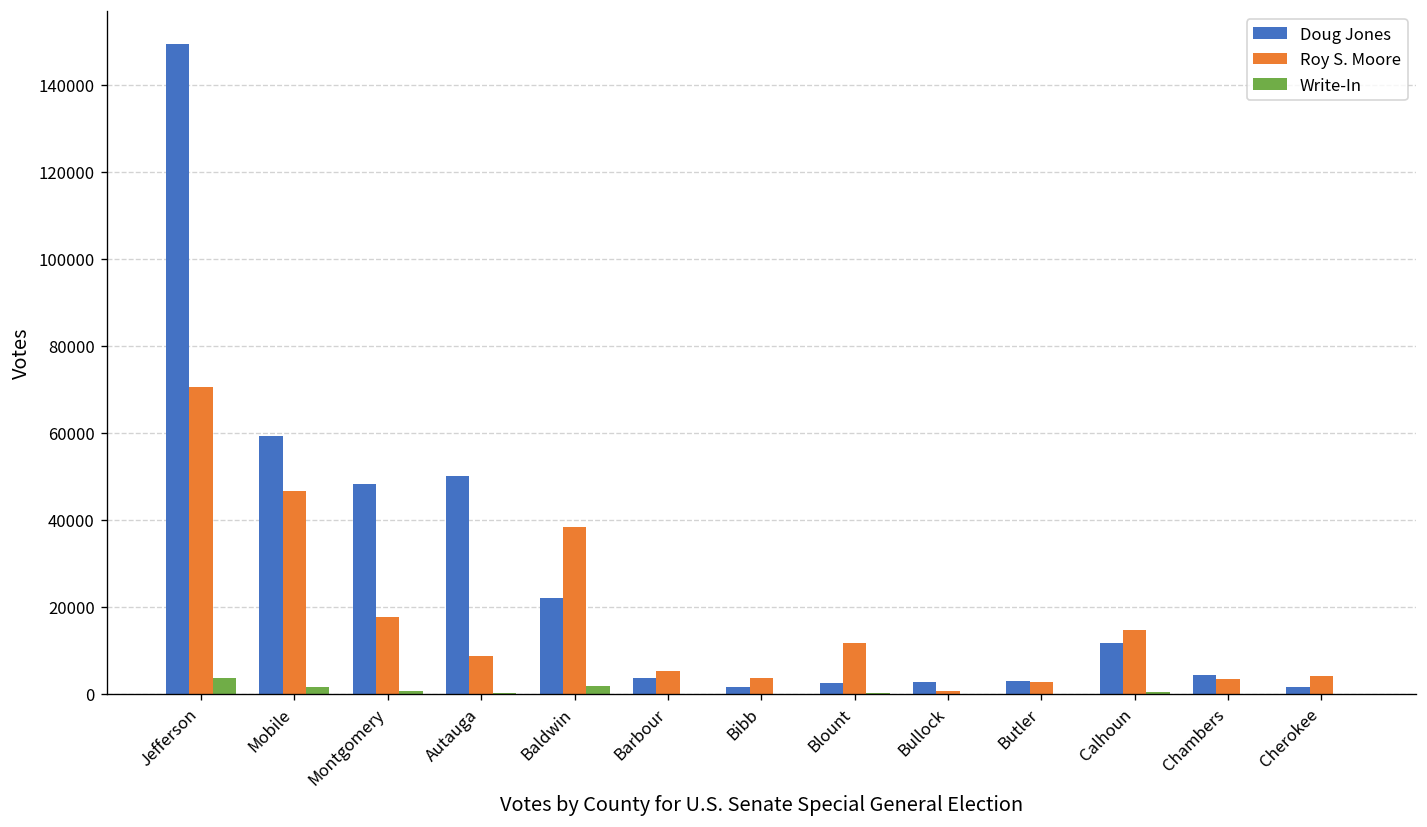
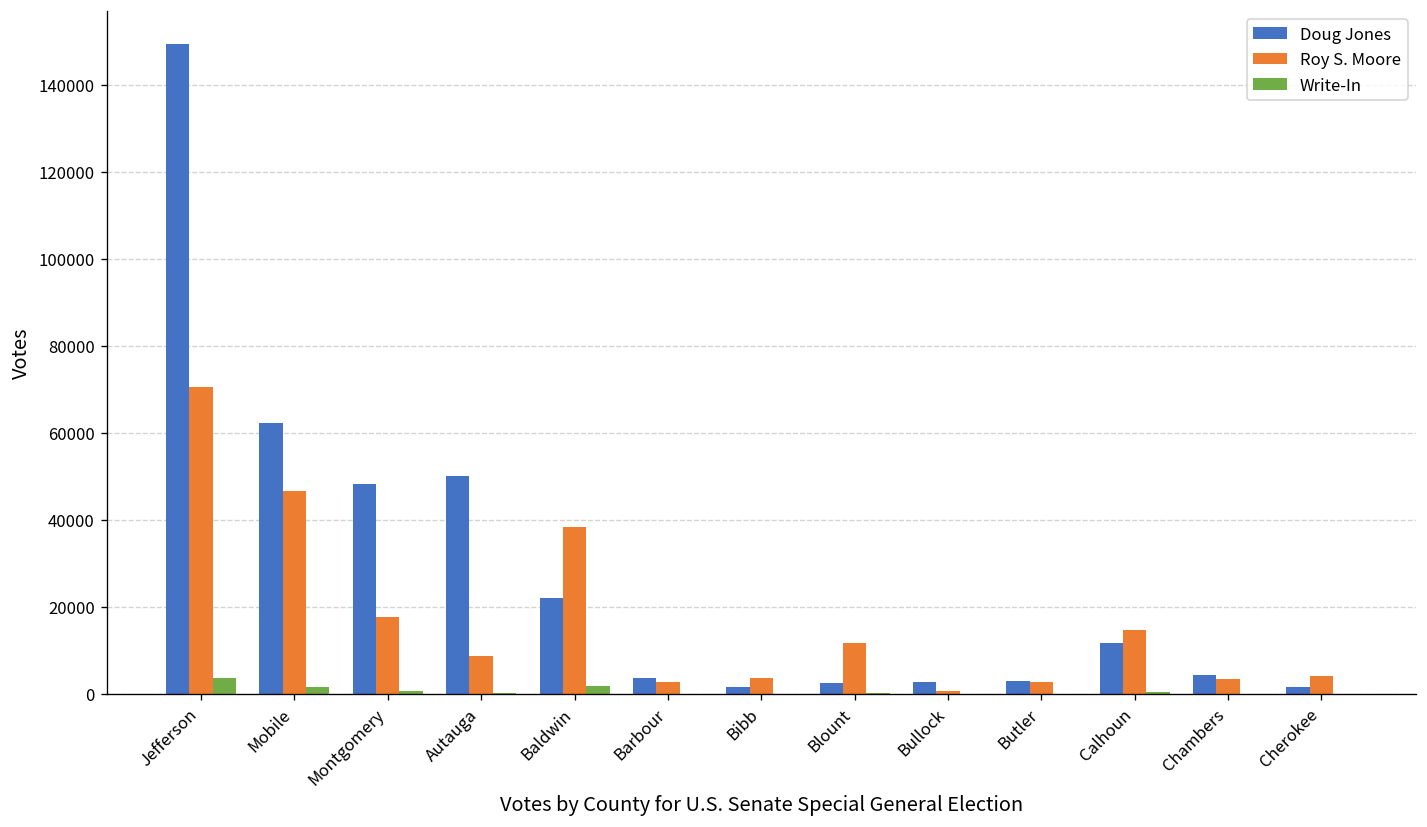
  {
    "Doug Jones": {
      "Jefferson": 150000,
-     "Mobile": 59000,
+     "Mobile": 62000,
      "Montgomery": 48000,
      "Autauga": 50000,
      "Baldwin": 22000,
      "Barbour": 4000,
      "Bibb": 2000,
      "Blount": 2000,
      "Bullock": 3000,
      "Butler": 3000,
      "Calhoun": 12000,
      "Chambers": 4000,
      "Cherokee": 2000
    },
    "Roy S. Moore": {
      "Jefferson": 71000,
      "Mobile": 47000,
      "Montgomery": 18000,
      "Autauga": 9000,
      "Baldwin": 38000,
-     "Barbour": 5000,
+     "Barbour": 3000,
      "Bibb": 4000,
      "Blount": 12000,
      "Butler": 3000,
      "Calhoun": 15000,
      "Chambers": 3000,
      "Cherokee": 4000
    },
    "Write-In": {
      "Jefferson": 4000,
      "Mobile": 2000,
      "Montgomery": 1000,
      "Baldwin": 2000,
      "Cherokee": 0
    }
  }
